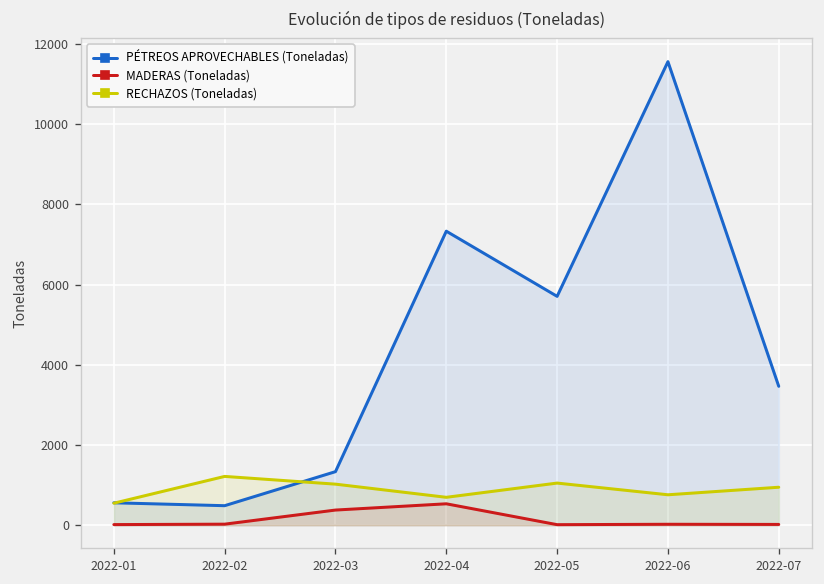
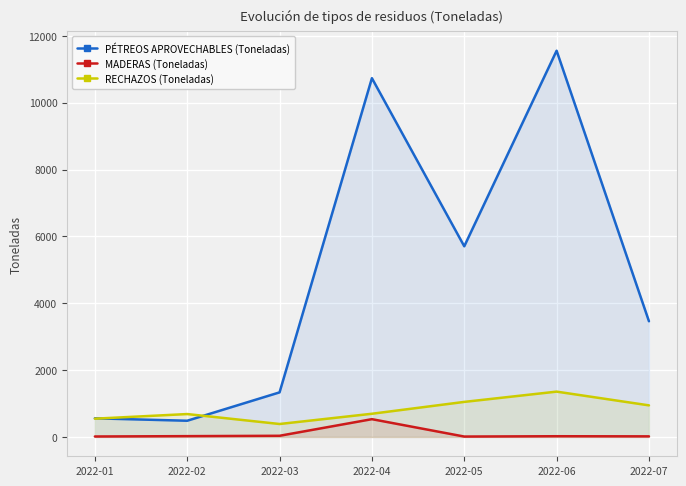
  {
    "PÉTREOS APROVECHABLES (Toneladas)": {
      "2022-02": 500,
      "2022-03": 1300,
-     "2022-04": 7300,
+     "2022-04": 10700,
      "2022-05": 5700,
      "2022-06": 11600,
      "2022-07": 3500
    },
    "MADERAS (Toneladas)": {
      "2022-01": 0,
      "2022-02": 0,
-     "2022-03": 400,
+     "2022-03": 0,
      "2022-04": 500,
      "2022-05": 0,
      "2022-06": 0,
      "2022-07": 0
    },
    "RECHAZOS (Toneladas)": {
-     "2022-02": 1200,
-     "2022-03": 1000,
+     "2022-02": 700,
+     "2022-03": 400,
      "2022-04": 700,
      "2022-05": 1000,
-     "2022-06": 800,
+     "2022-06": 1400,
      "2022-07": 900
    }
  }
